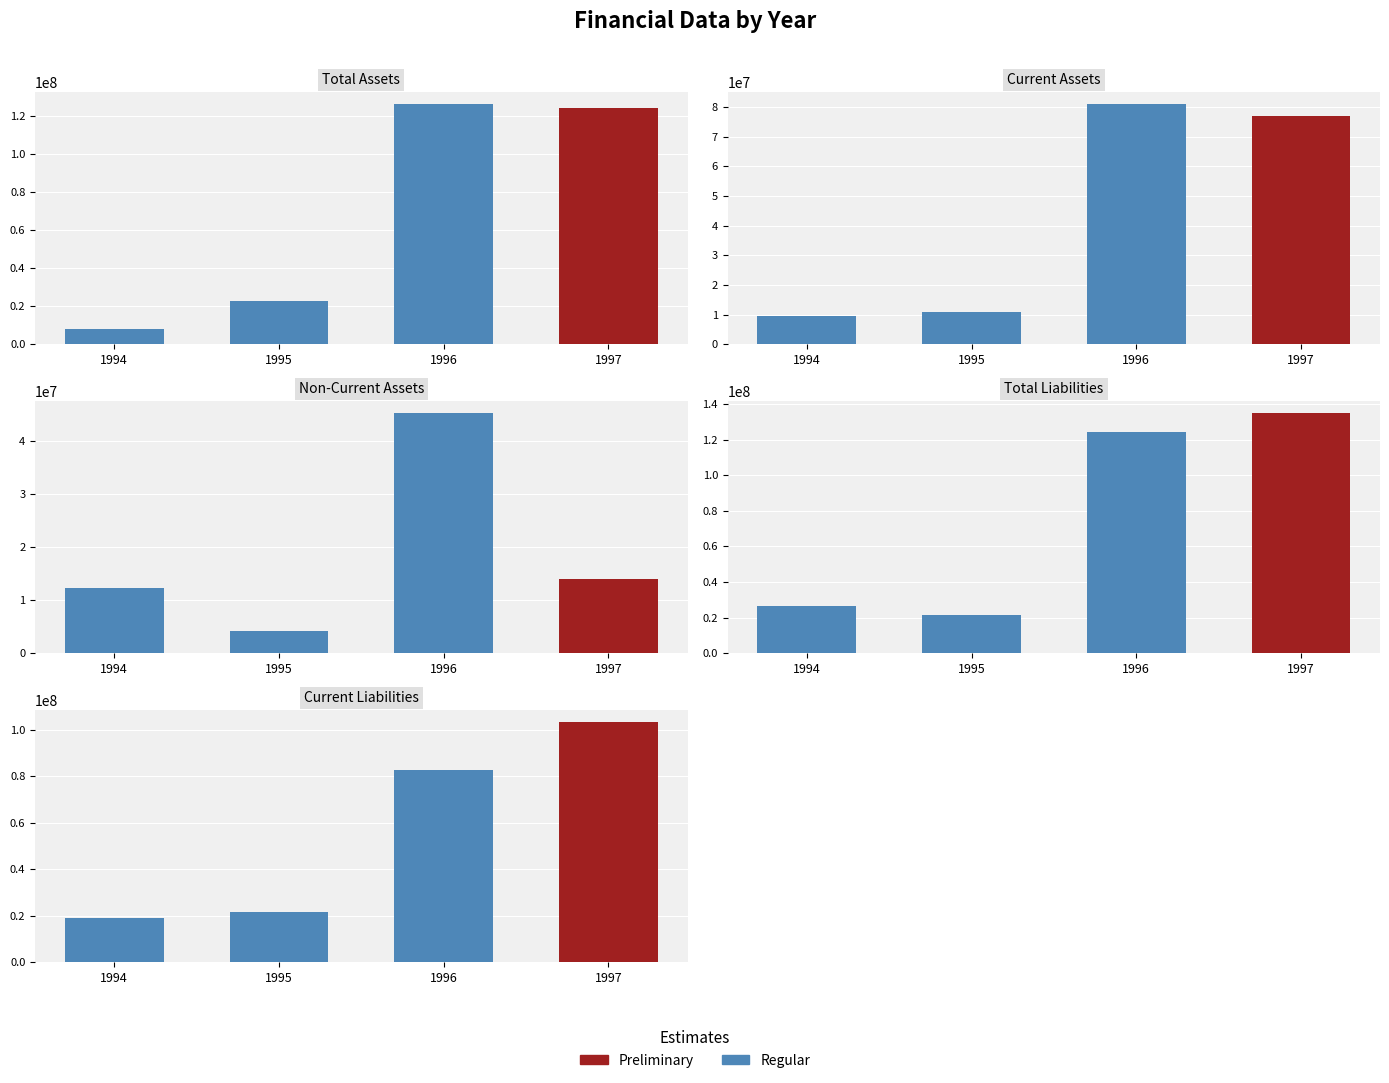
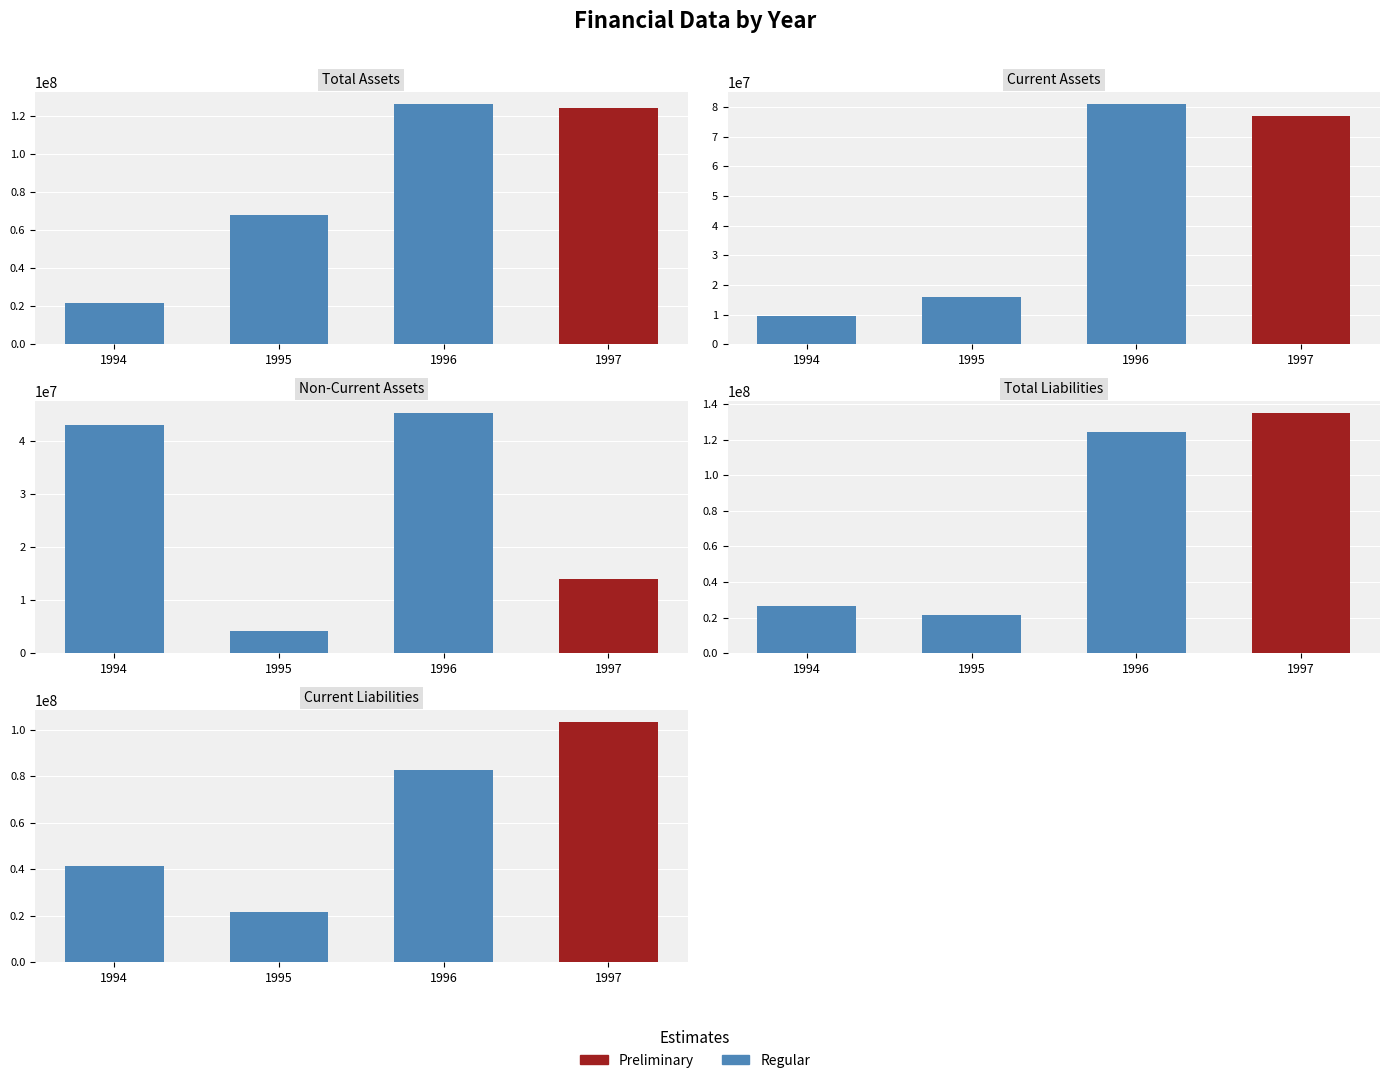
  {
    "Total Assets": {
-     "1994": 8000000,
-     "1995": 23000000,
+     "1994": 22000000,
+     "1995": 68000000,
      "1996": 126000000,
      "1997": 124000000
    },
    "Current Assets": {
      "1994": 10000000,
-     "1995": 11000000,
+     "1995": 16000000,
      "1996": 81000000,
      "1997": 77000000
    },
    "Non-Current Assets": {
-     "1994": 12000000,
+     "1994": 43000000,
      "1995": 4000000,
      "1996": 45000000,
      "1997": 14000000
    },
    "Total Liabilities": {
      "1994": 26000000,
      "1995": 21000000,
      "1996": 124000000,
      "1997": 135000000
    },
    "Current Liabilities": {
-     "1994": 19000000,
+     "1994": 41000000,
      "1995": 22000000,
      "1996": 83000000,
      "1997": 103000000
    }
  }
